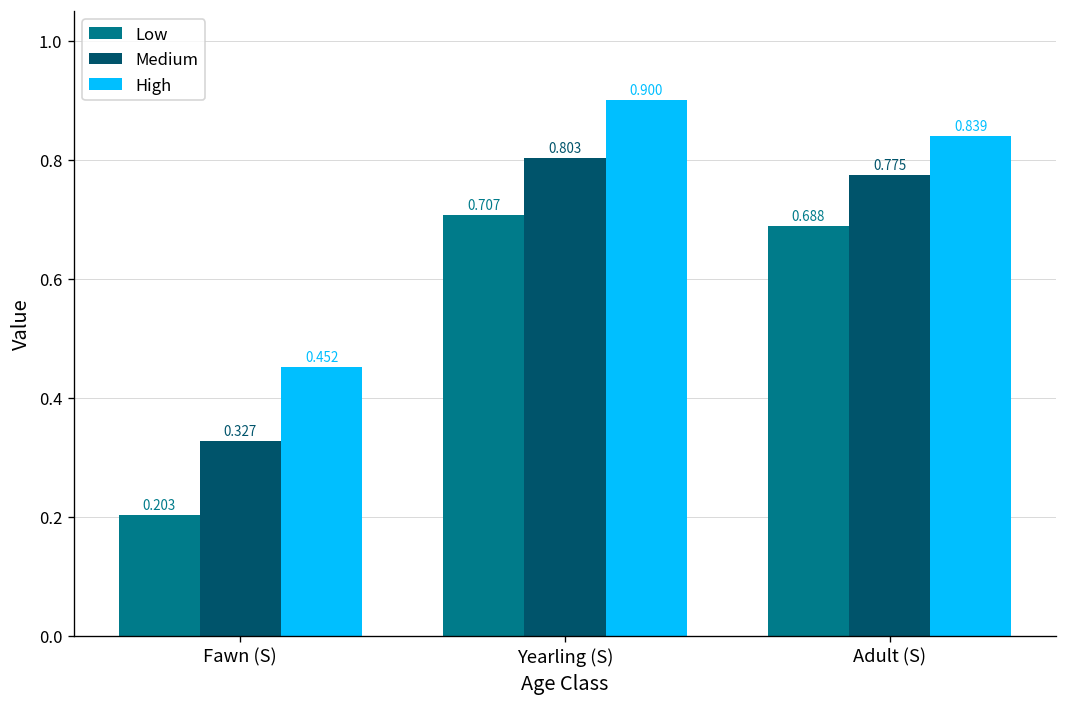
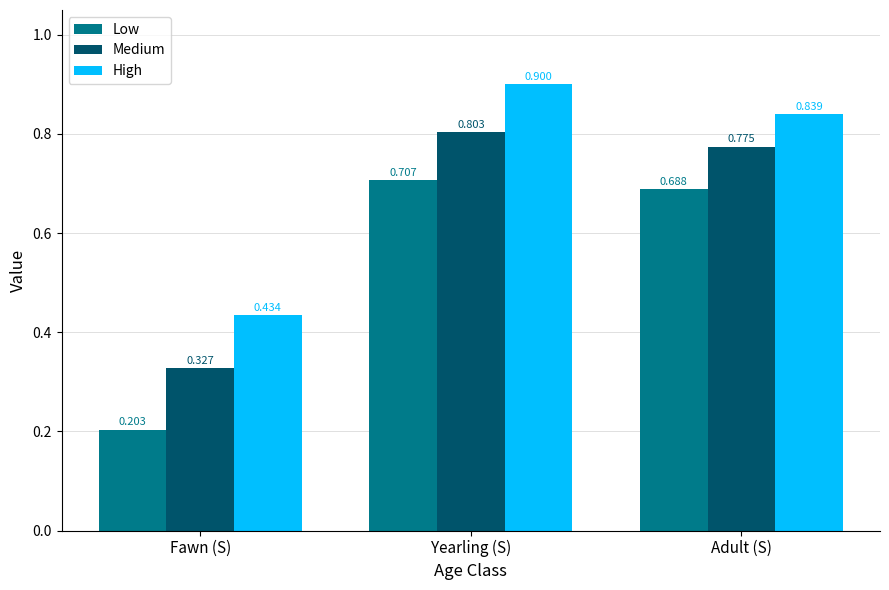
  {
    "High": {
-     "Fawn (S)": 0.452,
+     "Fawn (S)": 0.434,
      "Yearling (S)": 0.900,
      "Adult (S)": 0.839
    }
  }
